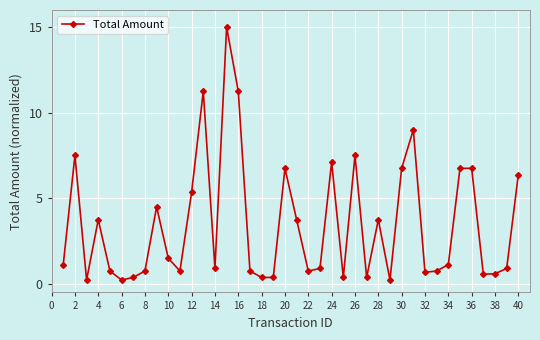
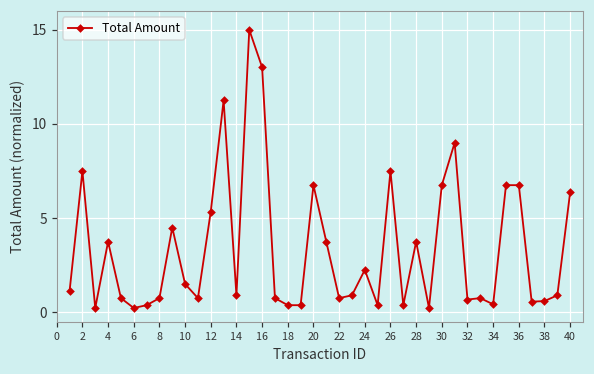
  {
    "2": 7.5,
    "4": 3.8,
    "6": 0.2,
    "8": 0.8,
    "10": 1.5,
    "12": 5.3,
    "14": 0.9,
-   "16": 11.3,
+   "16": 13.0,
    "18": 0.4,
    "20": 6.8,
    "22": 0.8,
-   "24": 7.1,
+   "24": 2.3,
    "26": 7.5,
    "28": 3.8,
    "30": 6.8,
    "32": 0.7,
-   "34": 1.1,
+   "34": 0.4,
    "36": 6.8,
    "38": 0.6,
    "40": 6.4
  }
